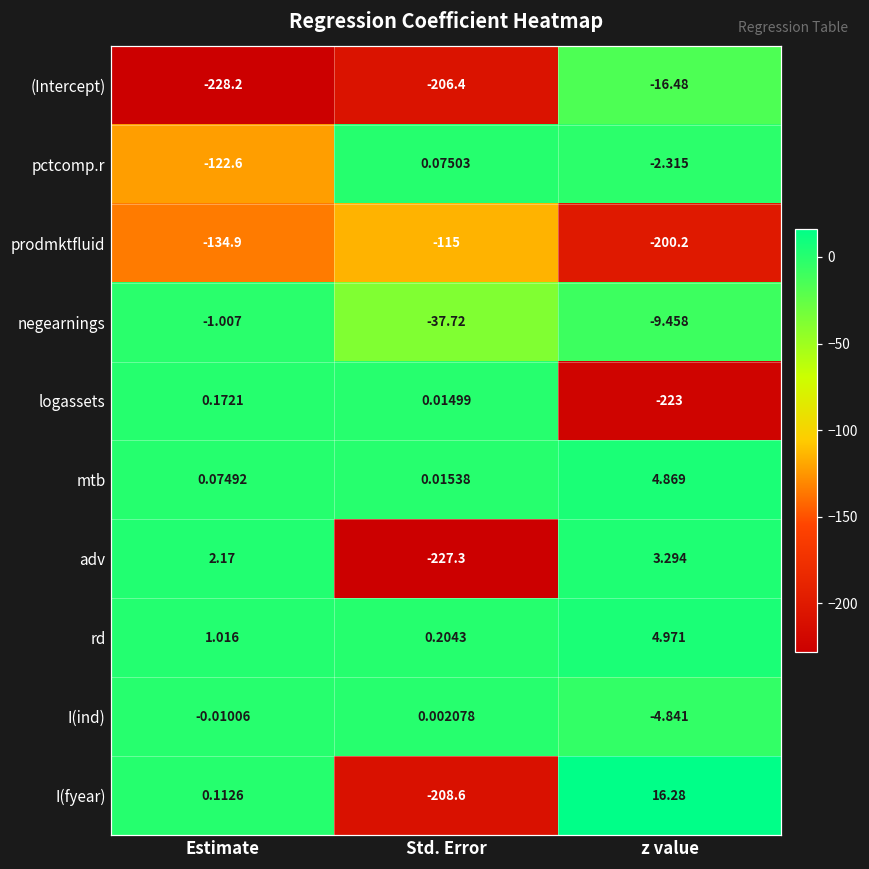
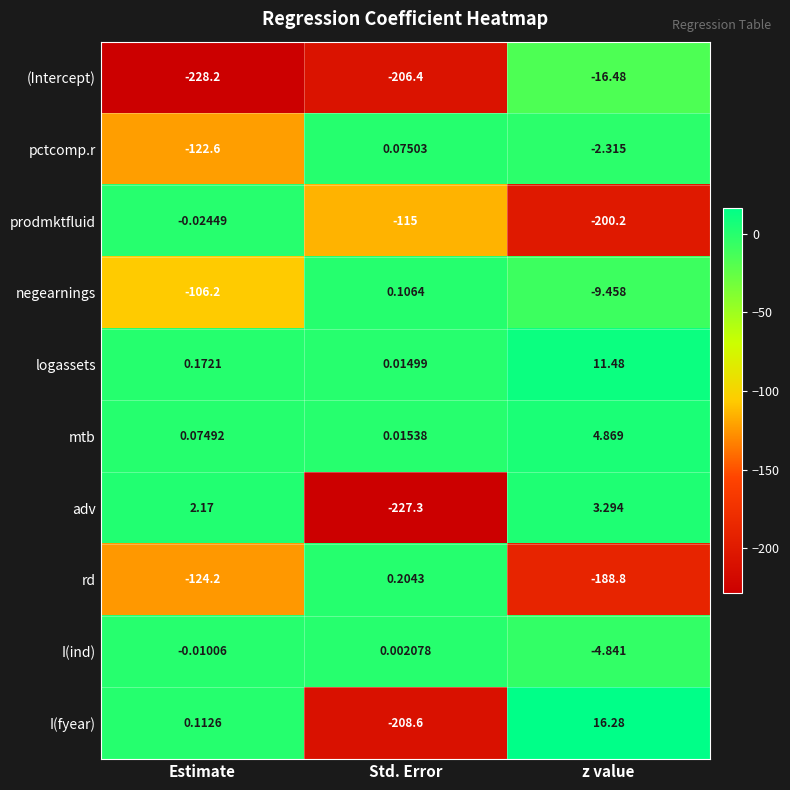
  {
    "(Intercept)": {
      "Estimate": -228.2,
      "Std. Error": -206.4,
      "z value": -16.48
    },
    "pctcomp.r": {
      "Estimate": -122.6,
      "Std. Error": 0.07503,
      "z value": -2.315
    },
    "prodmktfluid": {
-     "Estimate": -134.9,
+     "Estimate": -0.02449,
      "Std. Error": -115,
      "z value": -200.2
    },
    "negearnings": {
-     "Estimate": -1.007,
-     "Std. Error": -37.72,
+     "Estimate": -106.2,
+     "Std. Error": 0.1064,
      "z value": -9.458
    },
    "logassets": {
      "Estimate": 0.1721,
      "Std. Error": 0.01499,
-     "z value": -223
+     "z value": 11.48
    },
    "mtb": {
      "Estimate": 0.07492,
      "Std. Error": 0.01538,
      "z value": 4.869
    },
    "adv": {
      "Estimate": 2.17,
      "Std. Error": -227.3,
      "z value": 3.294
    },
    "rd": {
-     "Estimate": 1.016,
+     "Estimate": -124.2,
      "Std. Error": 0.2043,
-     "z value": 4.971
+     "z value": -188.8
    },
    "I(ind)": {
      "Estimate": -0.01006,
      "Std. Error": 0.002078,
      "z value": -4.841
    },
    "I(fyear)": {
      "Estimate": 0.1126,
      "Std. Error": -208.6,
      "z value": 16.28
    }
  }
